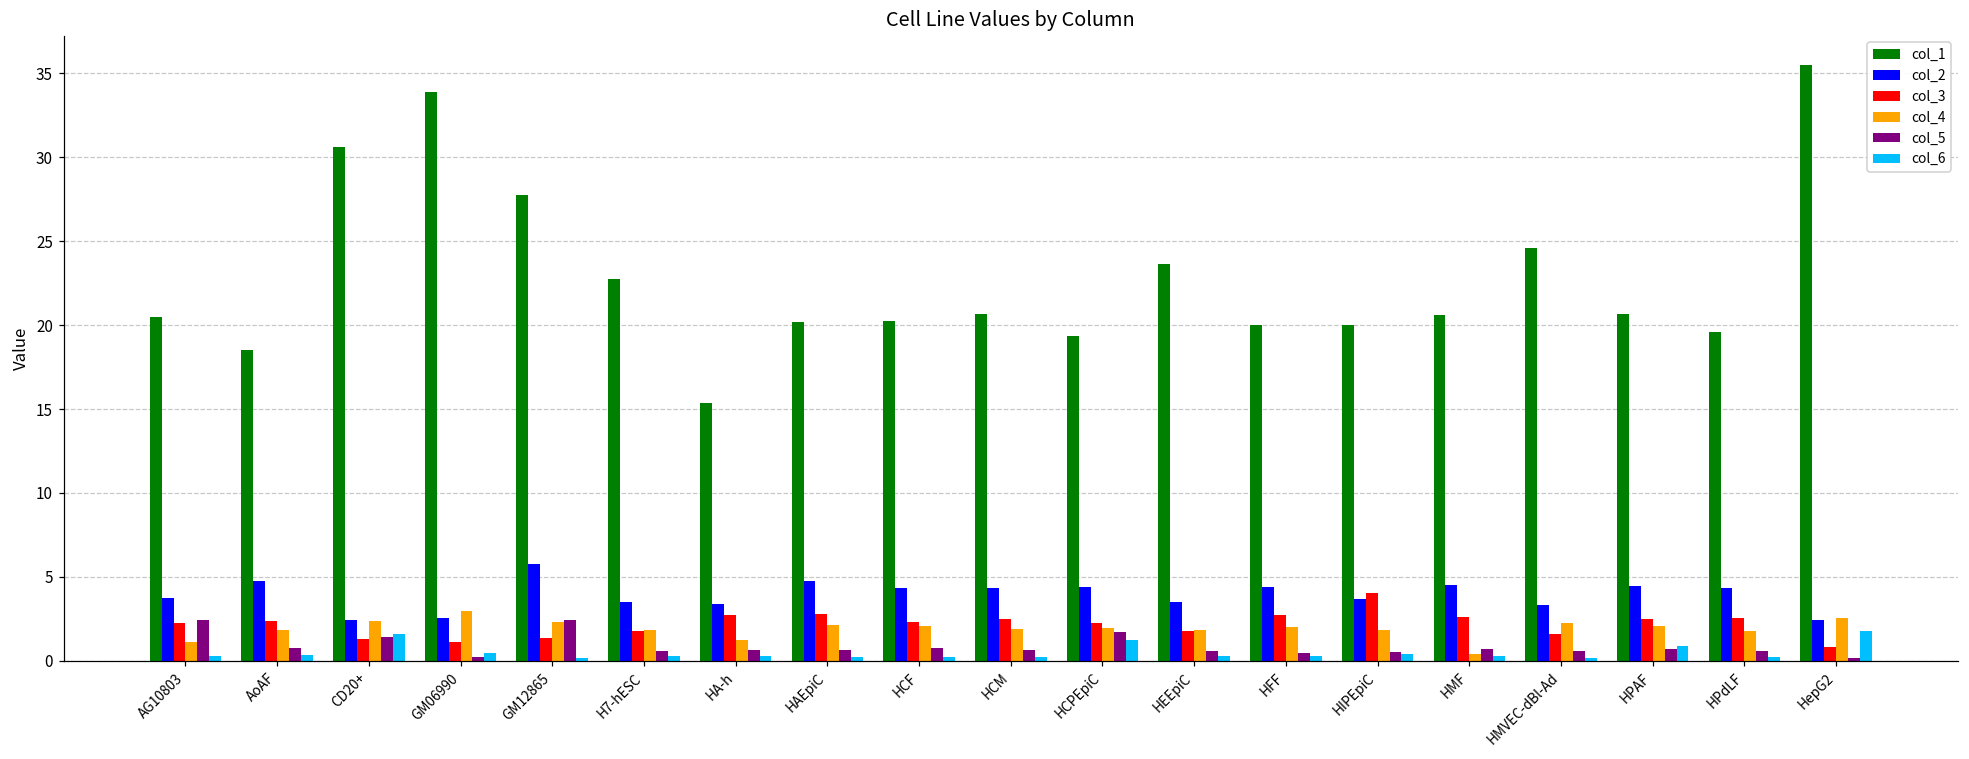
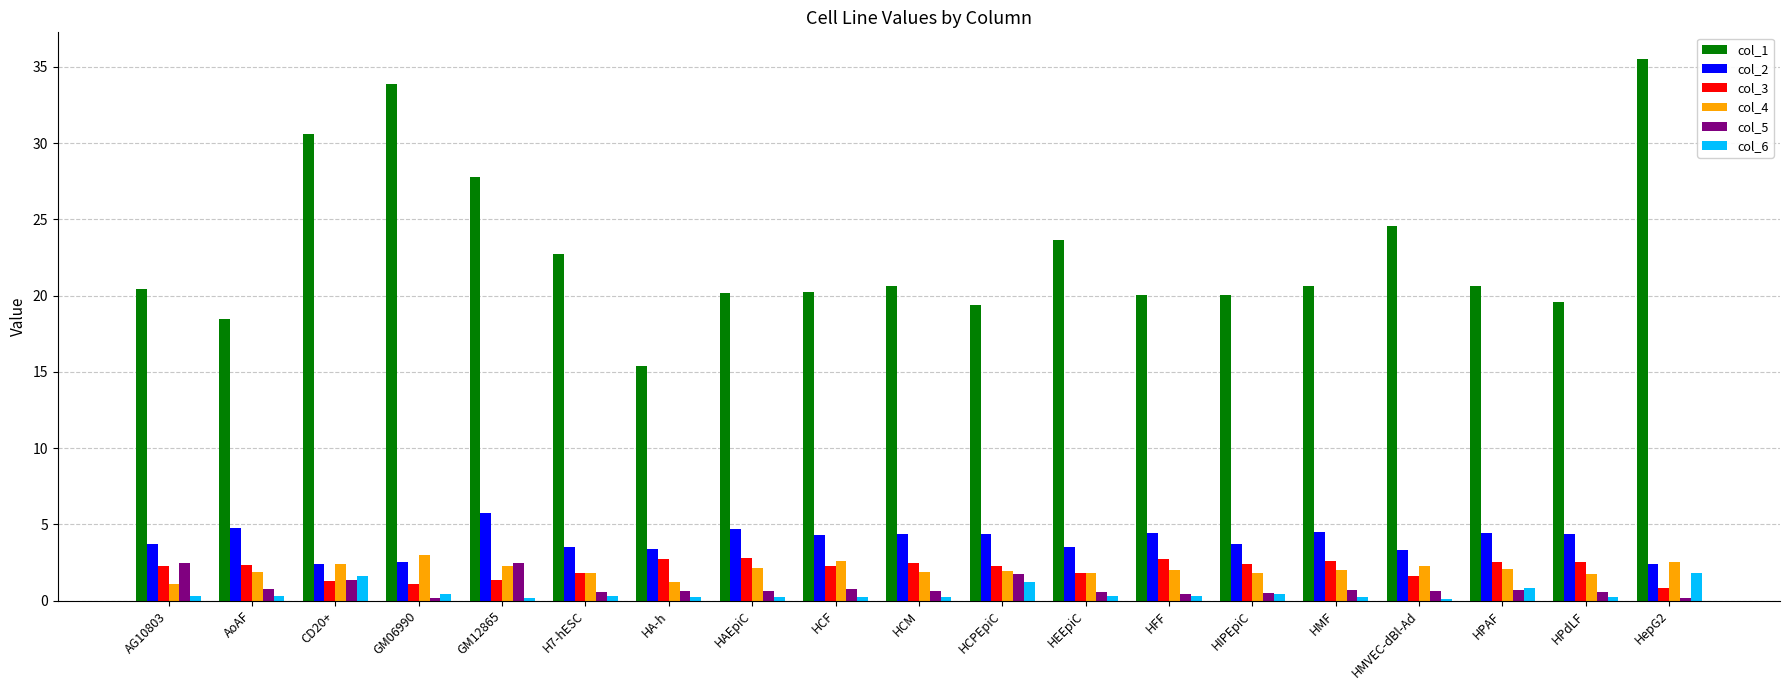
  {
    "col_1": {
      "AG10803": 20.5,
      "AoAF": 18.5,
      "CD20+": 30.6,
      "GM06990": 33.9,
      "GM12865": 27.7,
      "H7-hESC": 22.7,
      "HA-h": 15.4,
      "HAEpiC": 20.2,
      "HCF": 20.3,
      "HCM": 20.7,
      "HCPEpiC": 19.4,
      "HEEpiC": 23.6,
      "HFF": 20.0,
      "HIPEpiC": 20.0,
      "HMF": 20.6,
      "HMVEC-dBl-Ad": 24.6,
      "HPAF": 20.7,
      "HPdLF": 19.6,
      "HepG2": 35.5
    },
    "col_2": {
      "AG10803": 3.7,
      "AoAF": 4.8,
      "CD20+": 2.4,
      "GM06990": 2.6,
      "GM12865": 5.7,
      "H7-hESC": 3.5,
      "HA-h": 3.4,
      "HAEpiC": 4.7,
      "HCF": 4.3,
      "HCM": 4.3,
      "HCPEpiC": 4.4,
      "HEEpiC": 3.5,
      "HFF": 4.4,
      "HIPEpiC": 3.7,
      "HMF": 4.5,
      "HMVEC-dBl-Ad": 3.3,
      "HPAF": 4.5,
      "HPdLF": 4.4,
      "HepG2": 2.4
    },
    "col_3": {
      "AG10803": 2.3,
      "AoAF": 2.4,
      "CD20+": 1.3,
      "GM06990": 1.1,
      "GM12865": 1.4,
      "H7-hESC": 1.8,
      "HA-h": 2.7,
      "HAEpiC": 2.8,
      "HCF": 2.3,
      "HCM": 2.5,
      "HCPEpiC": 2.3,
      "HEEpiC": 1.8,
      "HFF": 2.7,
-     "HIPEpiC": 4.0,
+     "HIPEpiC": 2.4,
      "HMF": 2.6,
      "HMVEC-dBl-Ad": 1.6,
      "HPAF": 2.5,
      "HPdLF": 2.6,
      "HepG2": 0.8
    },
    "col_4": {
      "AG10803": 1.1,
      "AoAF": 1.9,
      "CD20+": 2.4,
      "GM06990": 3.0,
      "GM12865": 2.3,
      "H7-hESC": 1.8,
      "HA-h": 1.2,
      "HAEpiC": 2.1,
-     "HCF": 2.1,
+     "HCF": 2.6,
      "HCM": 1.9,
      "HCPEpiC": 1.9,
      "HEEpiC": 1.8,
      "HFF": 2.0,
      "HIPEpiC": 1.8,
-     "HMF": 0.4,
+     "HMF": 2.0,
      "HMVEC-dBl-Ad": 2.3,
      "HPAF": 2.1,
      "HPdLF": 1.8,
      "HepG2": 2.5
    },
    "col_5": {
      "AG10803": 2.4,
      "AoAF": 0.8,
      "CD20+": 1.4,
      "GM06990": 0.2,
      "GM12865": 2.5,
      "H7-hESC": 0.6,
      "HA-h": 0.6,
      "HAEpiC": 0.6,
      "HCF": 0.8,
      "HCM": 0.6,
      "HCPEpiC": 1.7,
      "HEEpiC": 0.6,
      "HFF": 0.5,
      "HIPEpiC": 0.5,
      "HMF": 0.7,
      "HMVEC-dBl-Ad": 0.6,
      "HPAF": 0.7,
      "HPdLF": 0.6,
      "HepG2": 0.2
    },
    "col_6": {
      "AG10803": 0.3,
      "AoAF": 0.3,
      "CD20+": 1.6,
      "GM06990": 0.4,
      "GM12865": 0.2,
      "H7-hESC": 0.3,
      "HA-h": 0.3,
      "HAEpiC": 0.2,
      "HCF": 0.2,
      "HCM": 0.2,
      "HCPEpiC": 1.2,
      "HEEpiC": 0.3,
      "HFF": 0.3,
      "HIPEpiC": 0.4,
      "HMF": 0.3,
      "HPAF": 0.8,
      "HPdLF": 0.2,
      "HepG2": 1.8
    }
  }
